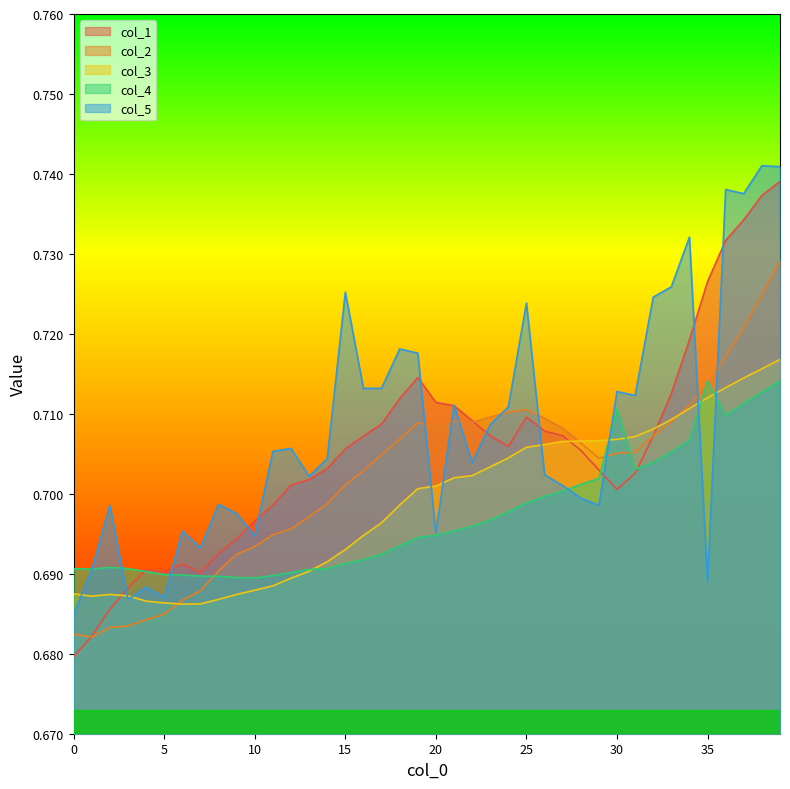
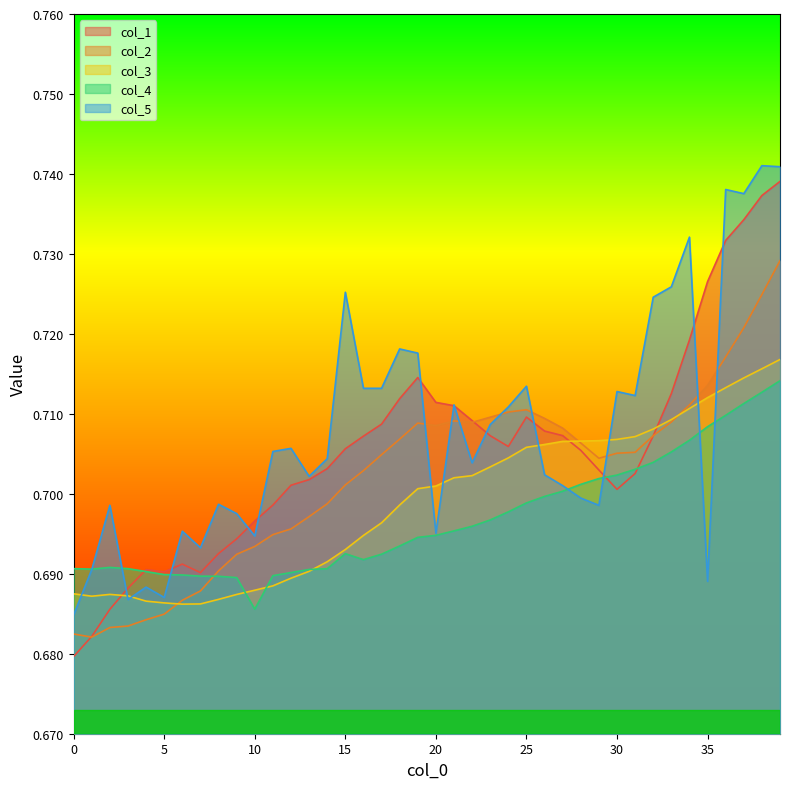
  {
    "col_4": {
      "0": 0.691,
      "5": 0.690,
-     "10": 0.689,
-     "15": 0.691,
+     "10": 0.686,
+     "15": 0.693,
      "25": 0.699,
-     "30": 0.711,
-     "35": 0.714
+     "30": 0.702,
+     "35": 0.708
    },
    "col_5": {
      "0": 0.685,
      "5": 0.687,
      "10": 0.695,
      "15": 0.725,
-     "25": 0.724,
+     "25": 0.713,
      "30": 0.713,
      "35": 0.689
    }
  }
